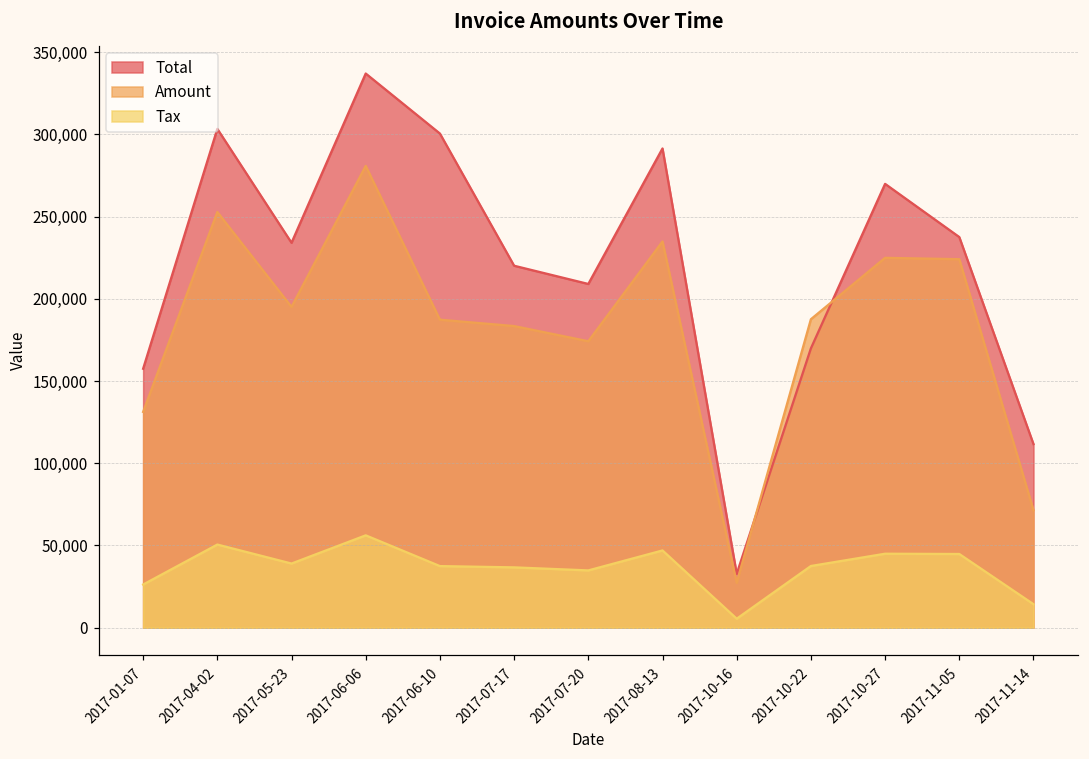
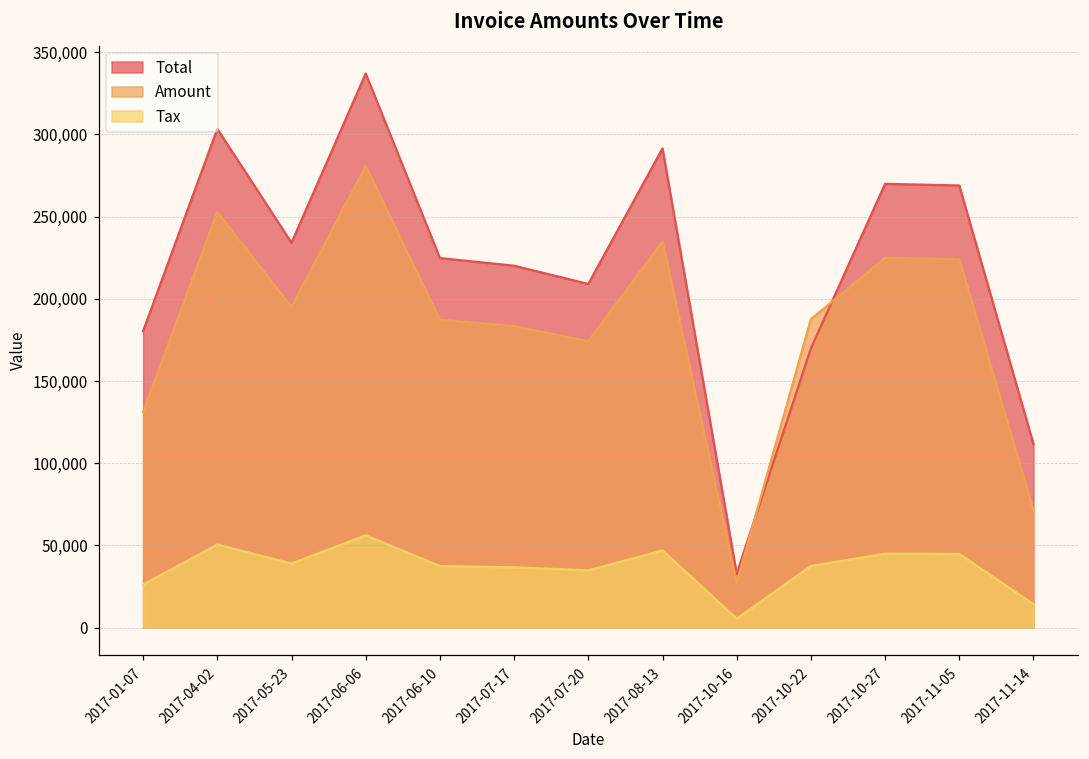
  {
    "Total": {
-     "2017-01-07": "157,000",
+     "2017-01-07": "180,000",
      "2017-04-02": "303,000",
      "2017-05-23": "234,000",
      "2017-06-06": "337,000",
-     "2017-06-10": "300,000",
+     "2017-06-10": "225,000",
      "2017-07-17": "220,000",
      "2017-07-20": "209,000",
      "2017-08-13": "291,000",
      "2017-10-16": "33,000",
      "2017-10-22": "170,000",
      "2017-10-27": "270,000",
-     "2017-11-05": "238,000",
+     "2017-11-05": "269,000",
      "2017-11-14": "112,000"
    }
  }
